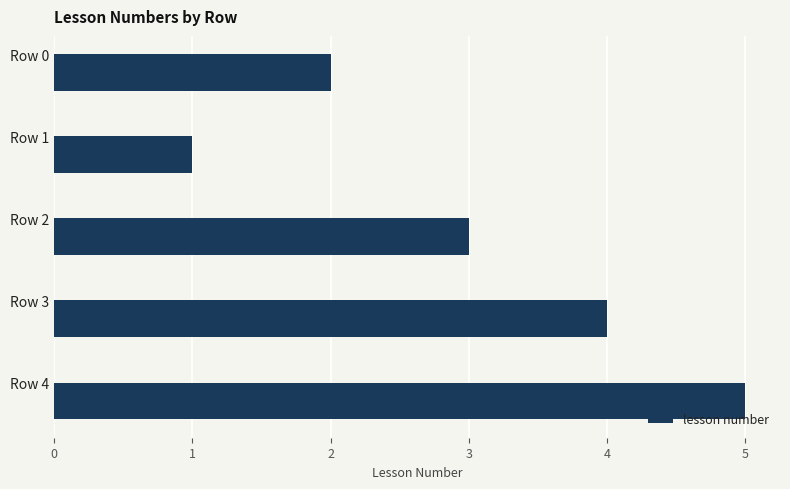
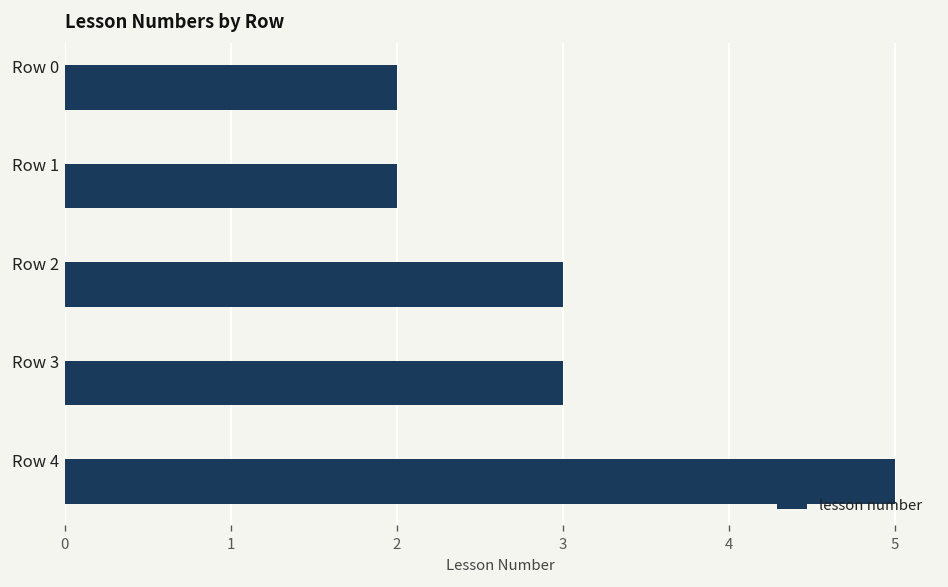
  {
    "Row 0": 2,
-   "Row 1": 1,
+   "Row 1": 2,
    "Row 2": 3,
-   "Row 3": 4,
+   "Row 3": 3,
    "Row 4": 5
  }
